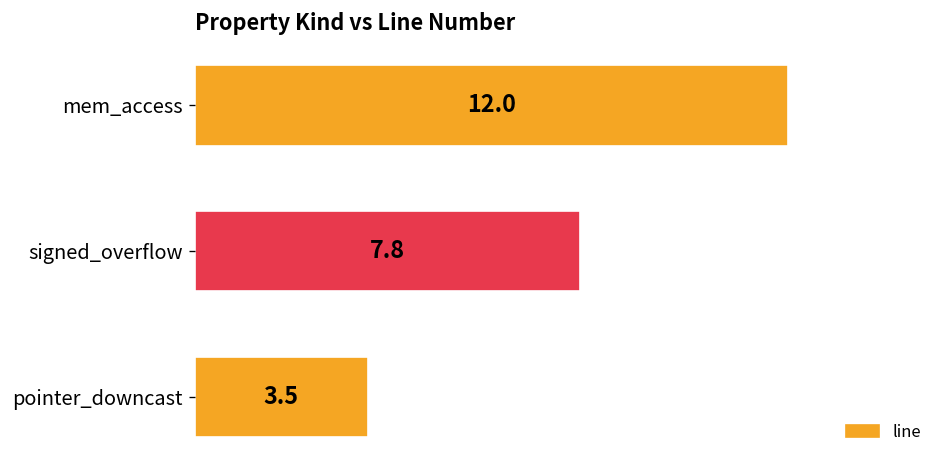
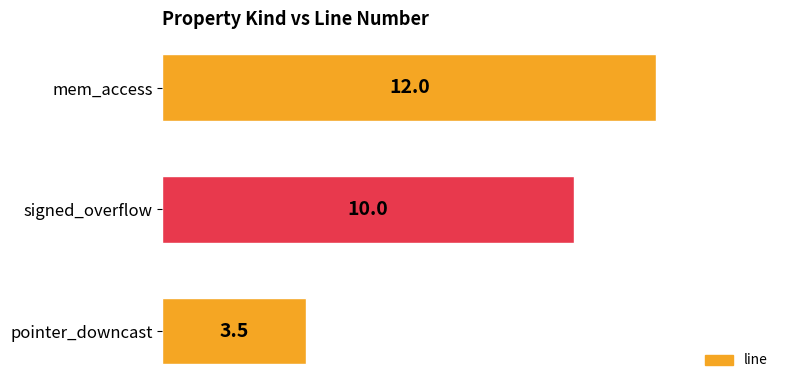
  {
    "mem_access": 12.0,
-   "signed_overflow": 7.8,
+   "signed_overflow": 10.0,
    "pointer_downcast": 3.5
  }
